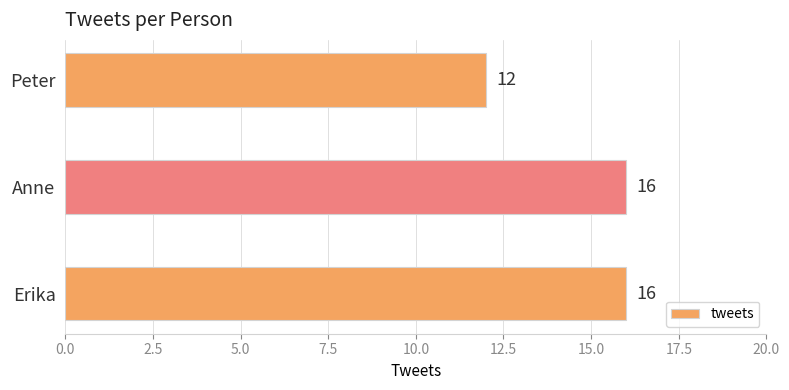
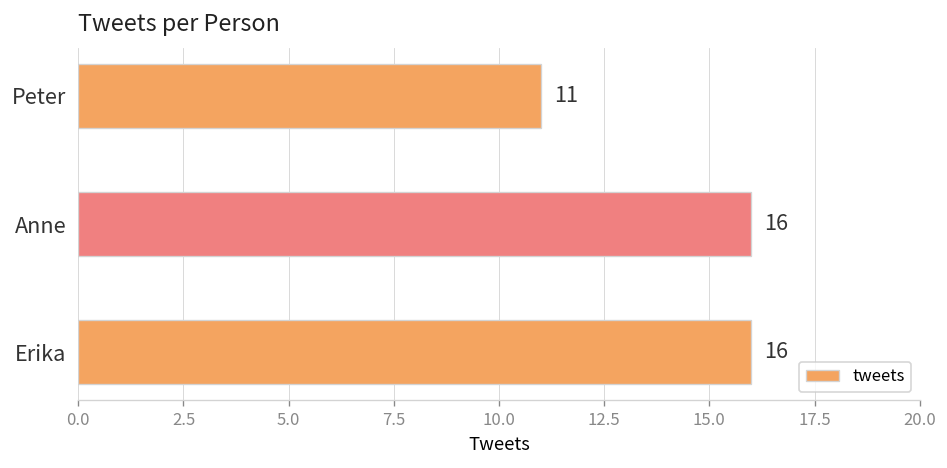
  {
-   "Peter": 12,
+   "Peter": 11,
    "Anne": 16,
    "Erika": 16
  }
